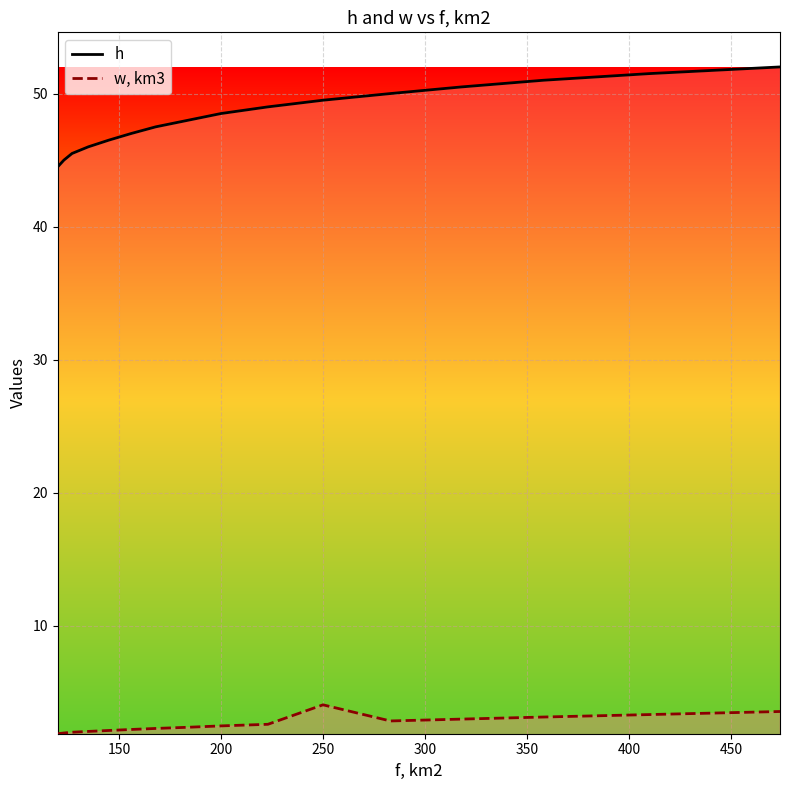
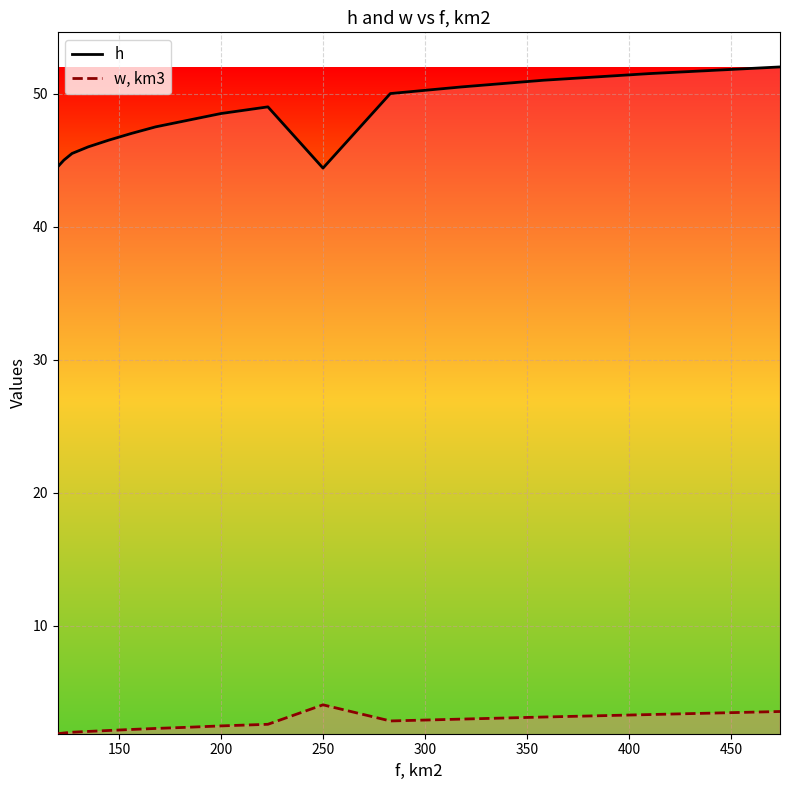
  {
    "h": {
      "200": 48.5,
-     "250": 49.5
+     "250": 44.4
    },
    "w, km3": {
      "200": 2.5,
      "250": 4.1
    }
  }
